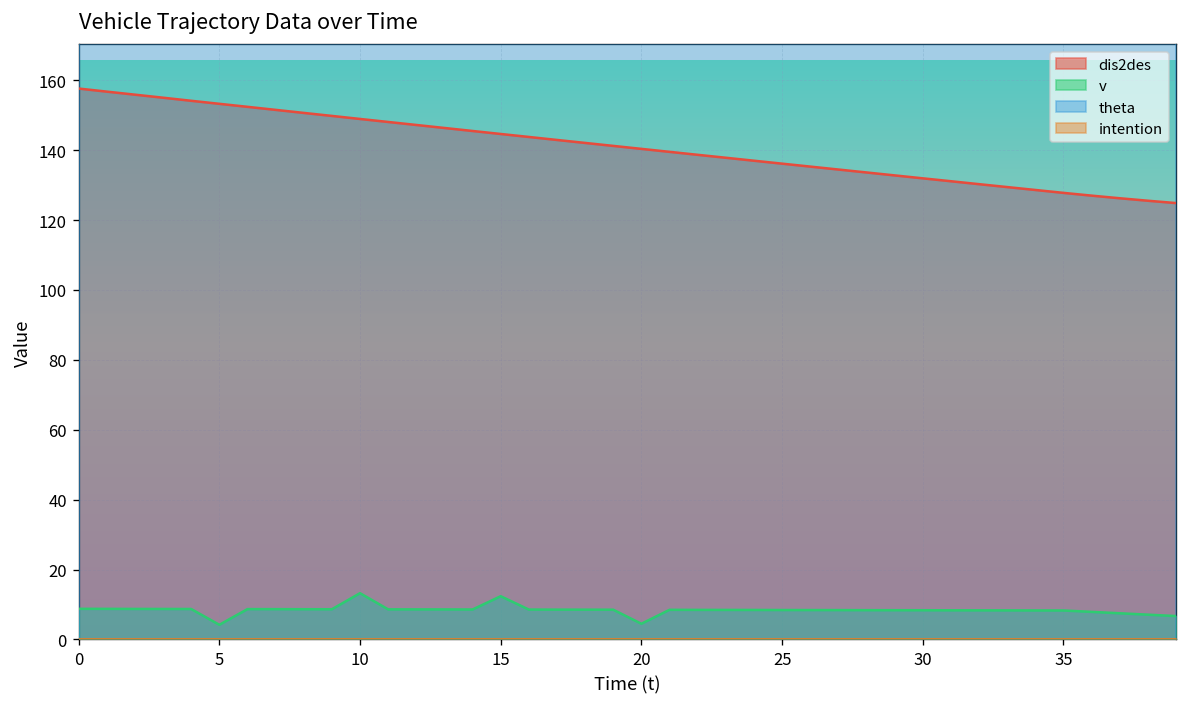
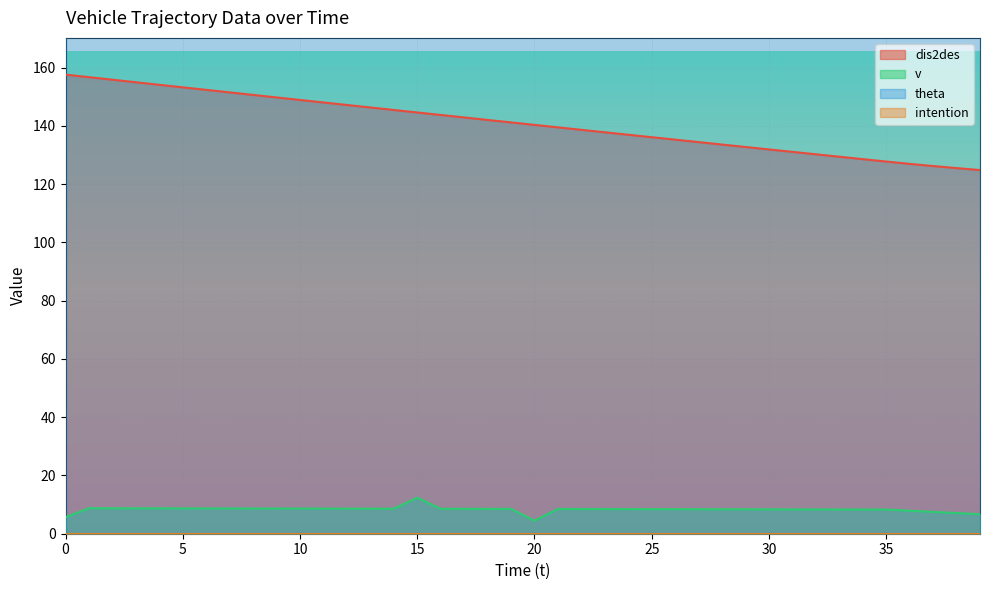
  {
    "v": {
-     "0": 9,
-     "5": 4,
-     "10": 13,
+     "0": 6,
+     "5": 9,
+     "10": 9,
      "15": 12,
      "20": 5,
      "25": 8,
      "30": 8,
      "35": 8
    }
  }
